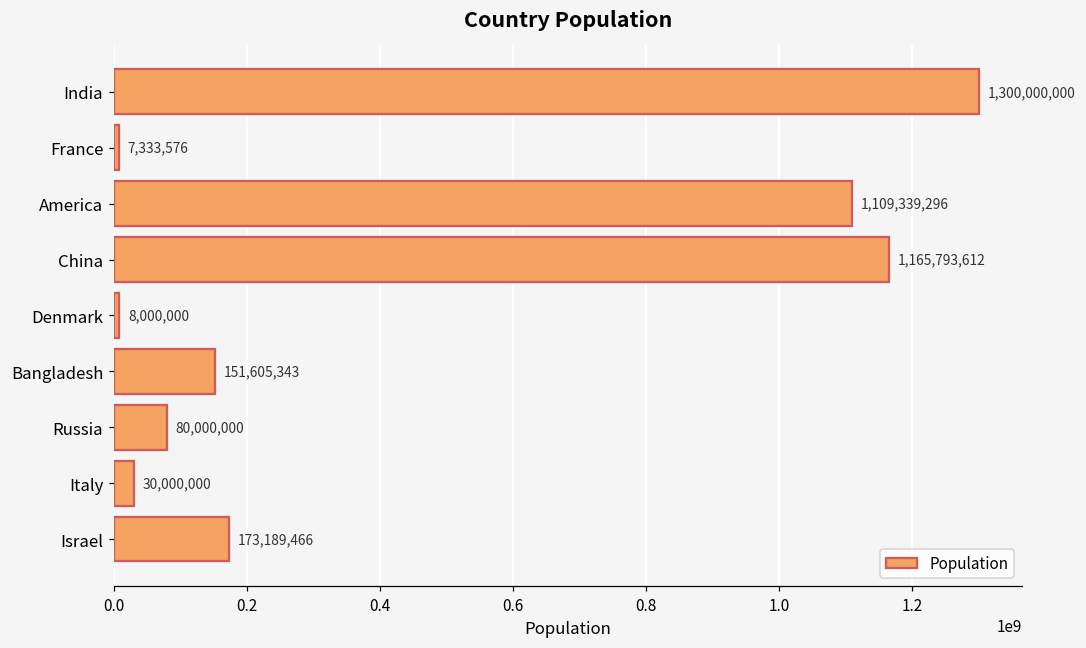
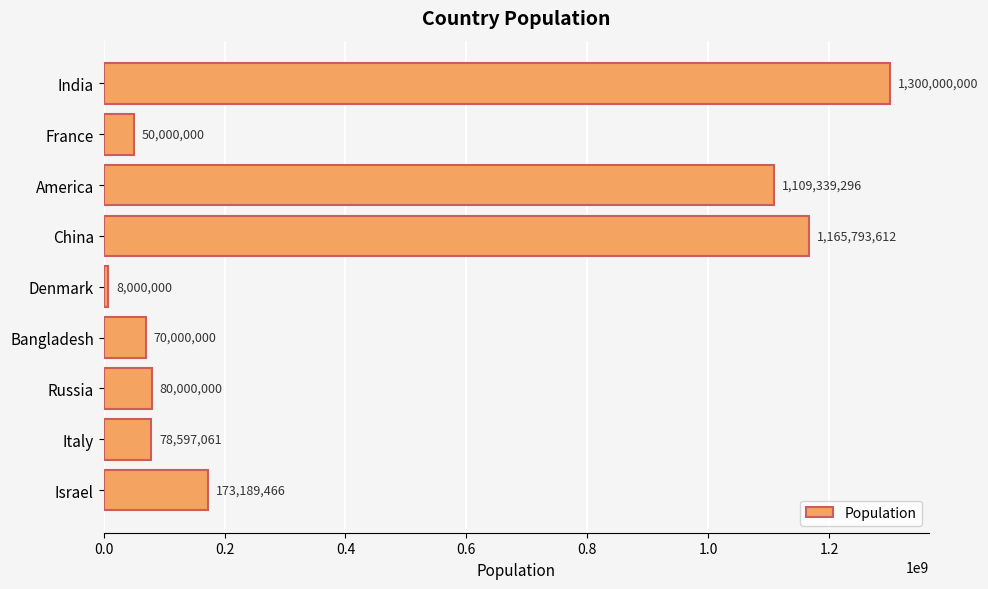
  {
    "India": "1,300,000,000",
-   "France": "7,333,576",
+   "France": "50,000,000",
    "America": "1,109,339,296",
    "China": "1,165,793,612",
    "Denmark": "8,000,000",
-   "Bangladesh": "151,605,343",
+   "Bangladesh": "70,000,000",
    "Russia": "80,000,000",
-   "Italy": "30,000,000",
+   "Italy": "78,597,061",
    "Israel": "173,189,466"
  }
